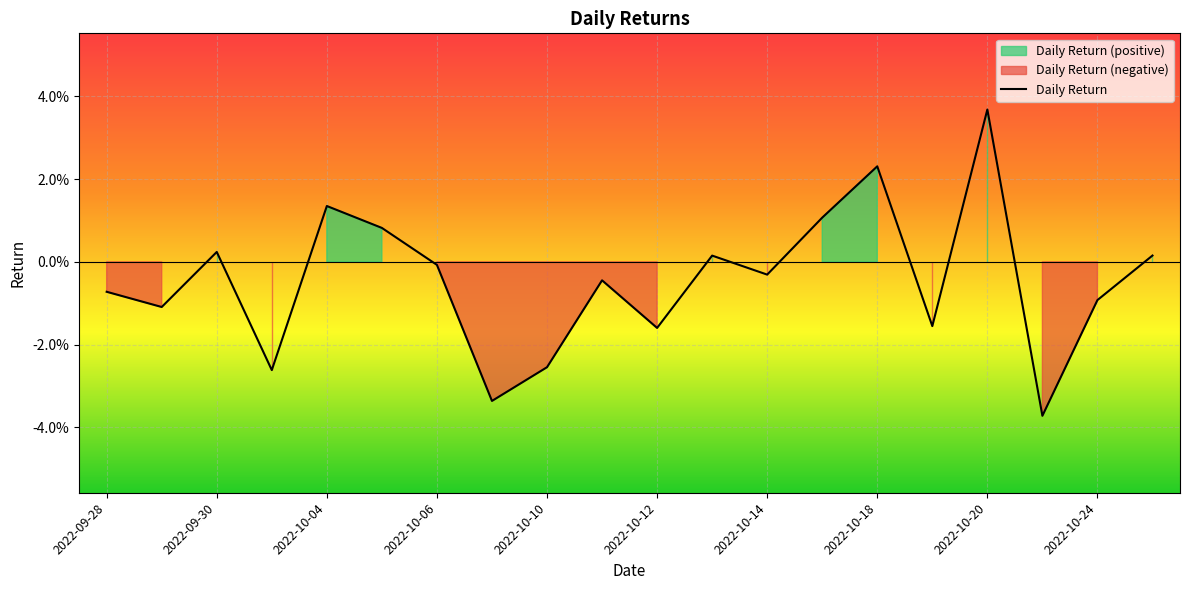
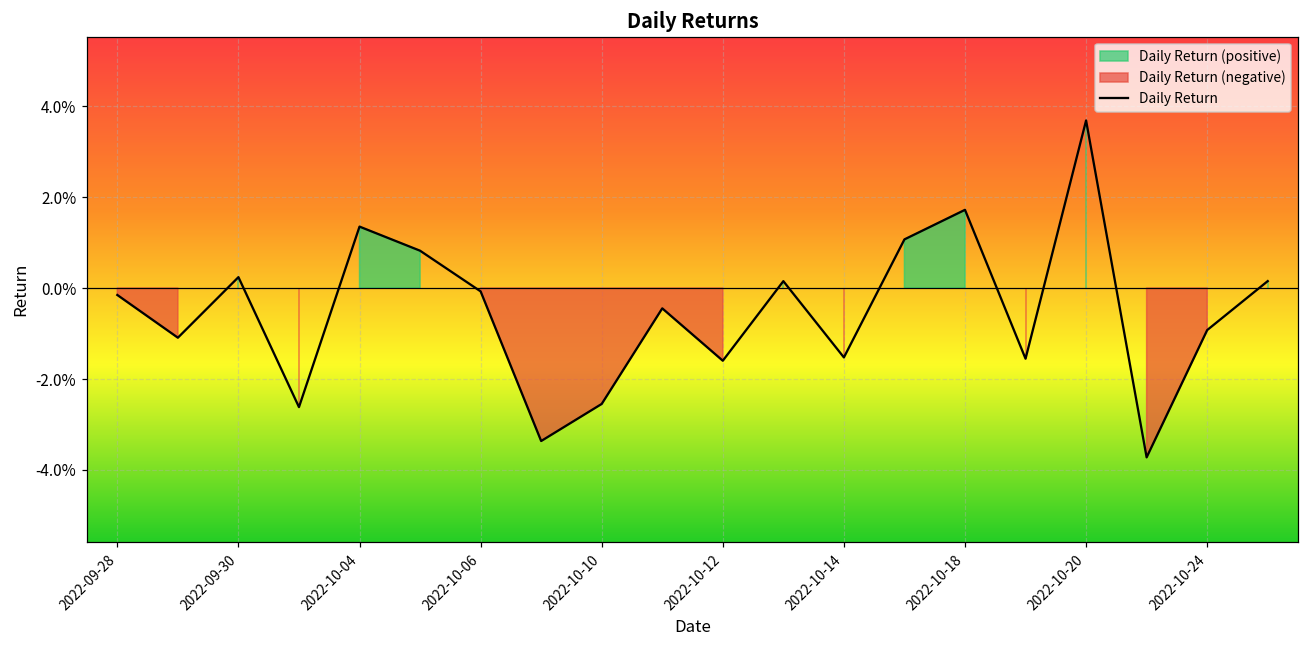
  {
-   "2022-09-28": "-0.7%",
+   "2022-09-28": "-0.2%",
    "2022-09-30": "0.2%",
    "2022-10-04": "1.4%",
    "2022-10-06": "-0.1%",
    "2022-10-10": "-2.5%",
    "2022-10-12": "-1.6%",
-   "2022-10-14": "-0.3%",
-   "2022-10-18": "2.3%",
+   "2022-10-14": "-1.5%",
+   "2022-10-18": "1.7%",
    "2022-10-20": "3.7%",
    "2022-10-24": "-0.9%"
  }
